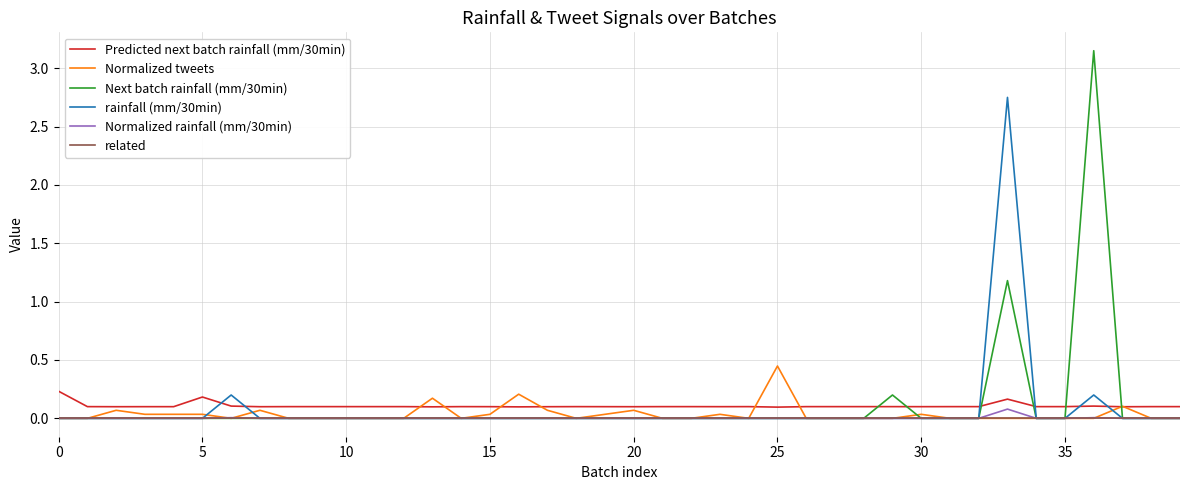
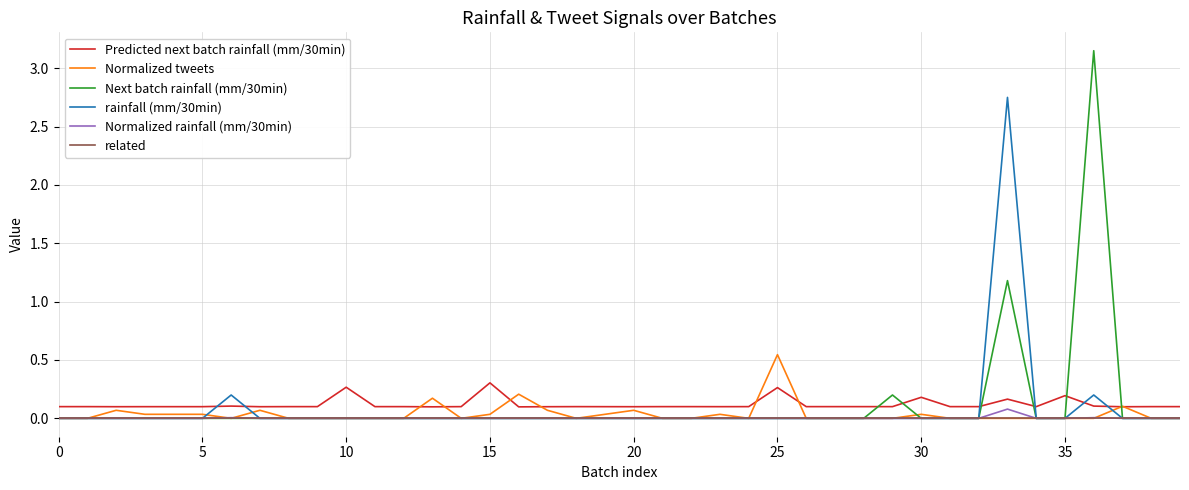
  {
    "Predicted next batch rainfall (mm/30min)": {
-     "0": 0.23,
-     "5": 0.18,
-     "10": 0.10,
-     "15": 0.10,
+     "0": 0.10,
+     "5": 0.10,
+     "10": 0.27,
+     "15": 0.30,
      "20": 0.10,
-     "25": 0.10,
-     "30": 0.10,
-     "35": 0.10
+     "25": 0.26,
+     "30": 0.18,
+     "35": 0.19
    },
    "Normalized tweets": {
      "5": 0.03,
      "15": 0.03,
      "20": 0.07,
-     "25": 0.45,
+     "25": 0.55,
      "30": 0.03
    }
  }
